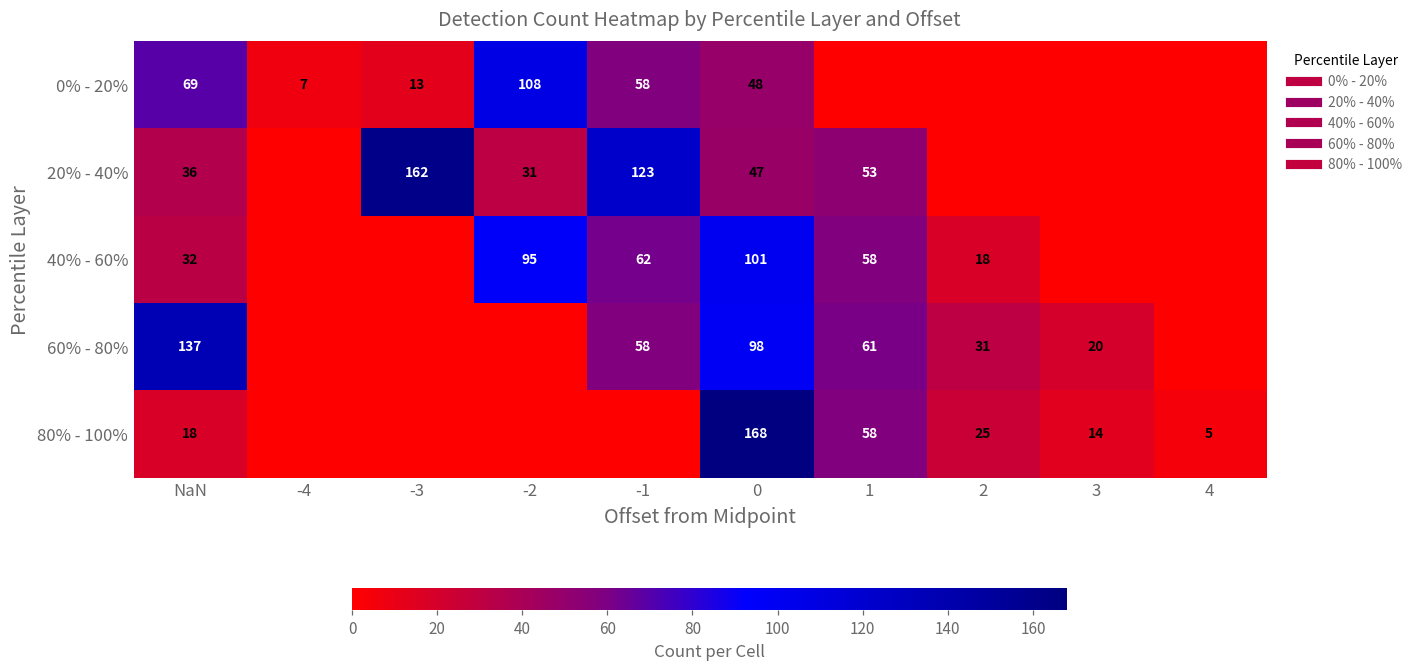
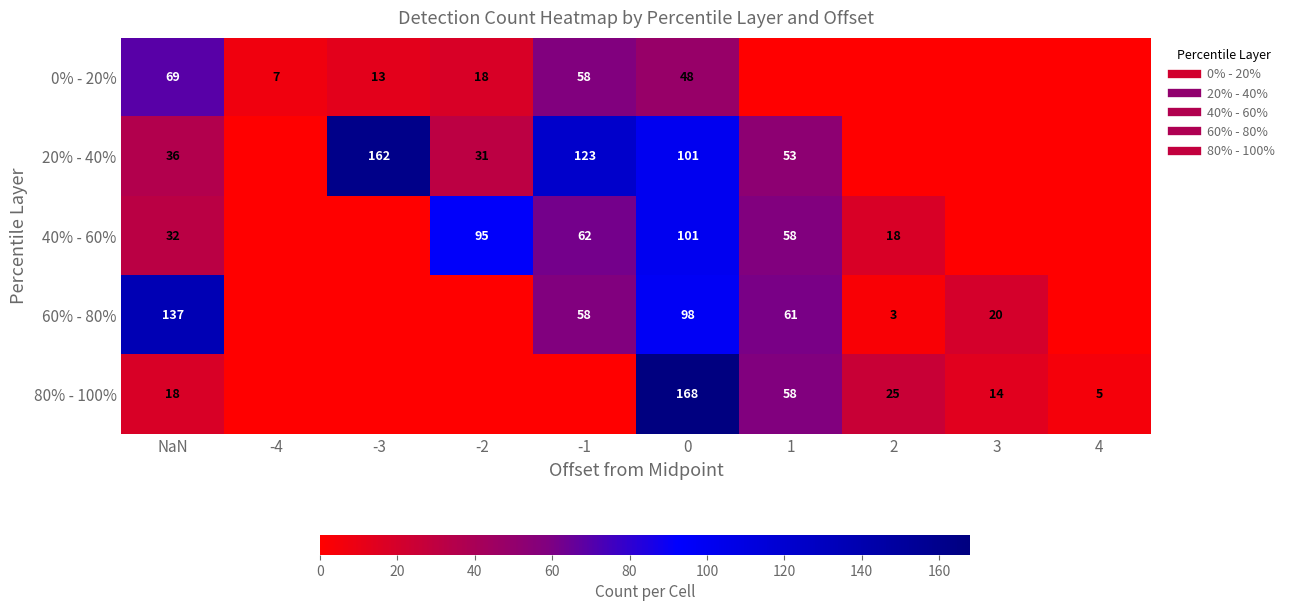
  {
    "0% - 20%": {
      "NaN": 69,
      "-4": 7,
      "-3": 13,
-     "-2": 108,
+     "-2": 18,
      "-1": 58,
      "0": 48
    },
    "20% - 40%": {
      "NaN": 36,
      "-3": 162,
      "-2": 31,
      "-1": 123,
-     "0": 47,
+     "0": 101,
      "1": 53
    },
    "40% - 60%": {
      "NaN": 32,
      "-2": 95,
      "-1": 62,
      "0": 101,
      "1": 58,
      "2": 18
    },
    "60% - 80%": {
      "NaN": 137,
      "-1": 58,
      "0": 98,
      "1": 61,
-     "2": 31,
+     "2": 3,
      "3": 20
    },
    "80% - 100%": {
      "NaN": 18,
      "0": 168,
      "1": 58,
      "2": 25,
      "3": 14,
      "4": 5
    }
  }
